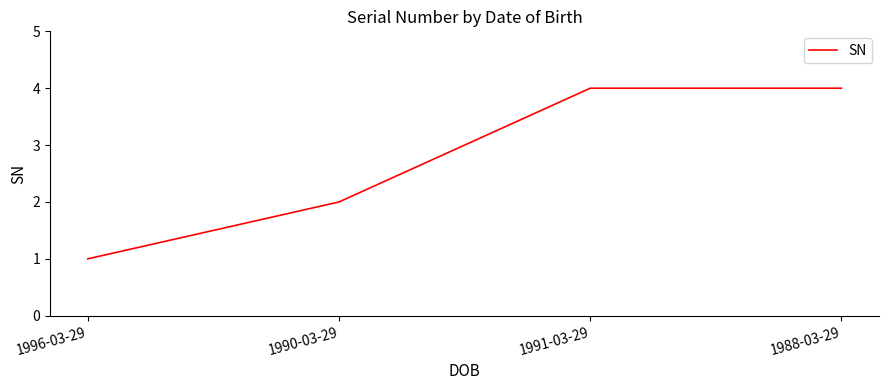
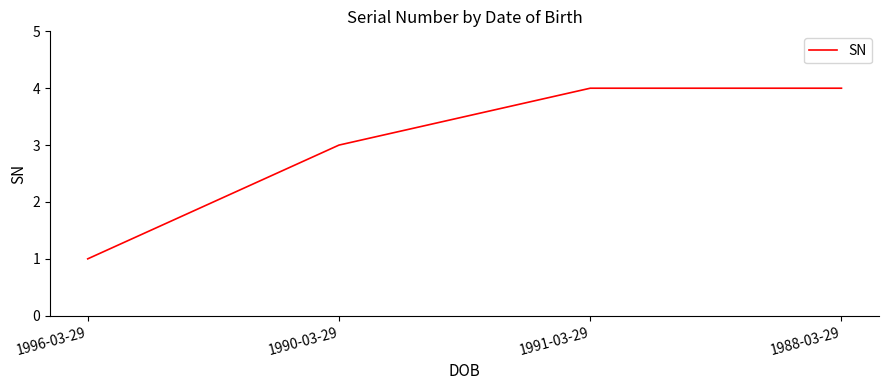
  {
    "1996-03-29": 1,
-   "1990-03-29": 2,
+   "1990-03-29": 3,
    "1991-03-29": 4,
    "1988-03-29": 4
  }
